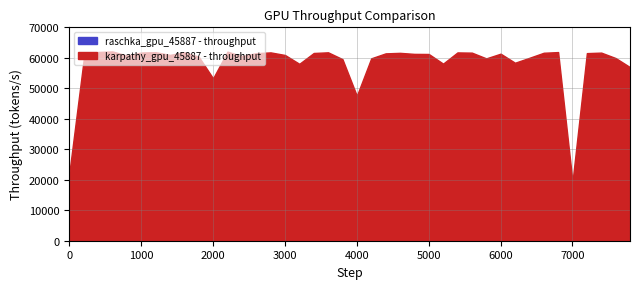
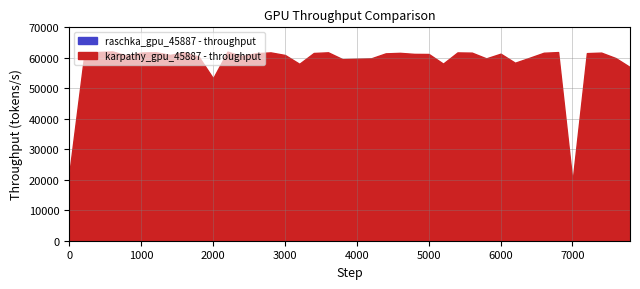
  {
    "karpathy_gpu_45887 - throughput": {
      "0": 22000,
      "2000": 53000,
      "3000": 61000,
-     "4000": 48000,
+     "4000": 60000,
      "5000": 61000,
      "6000": 61000,
      "7000": 19000
    }
  }
